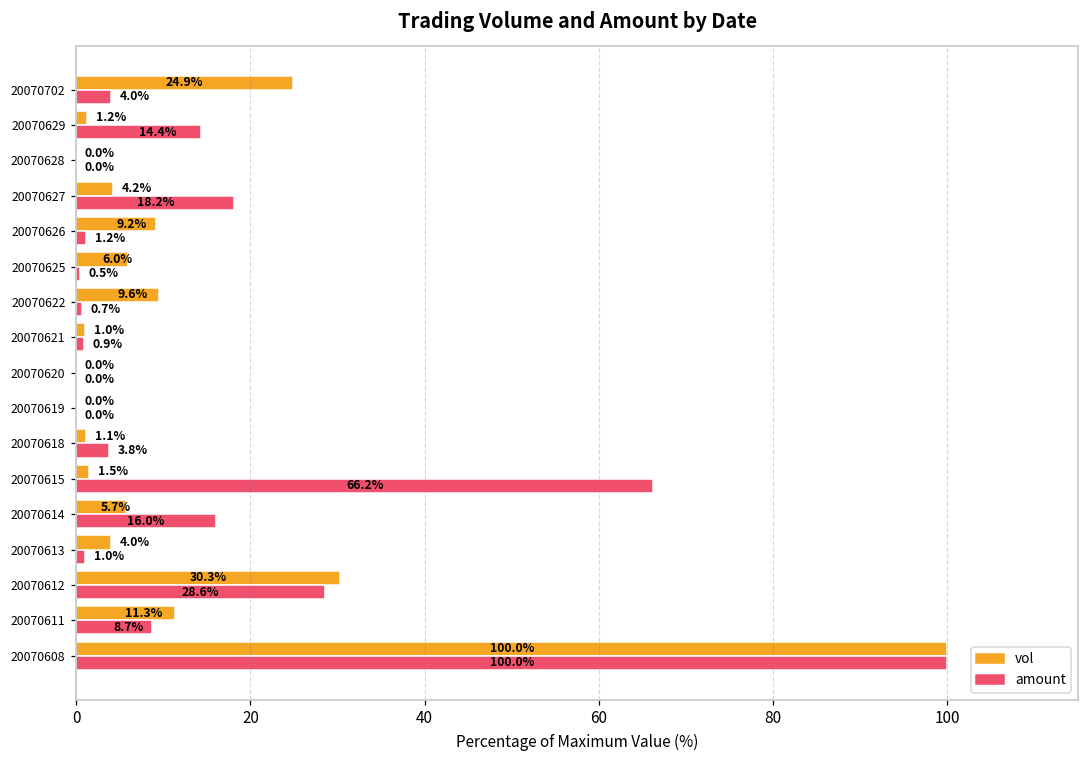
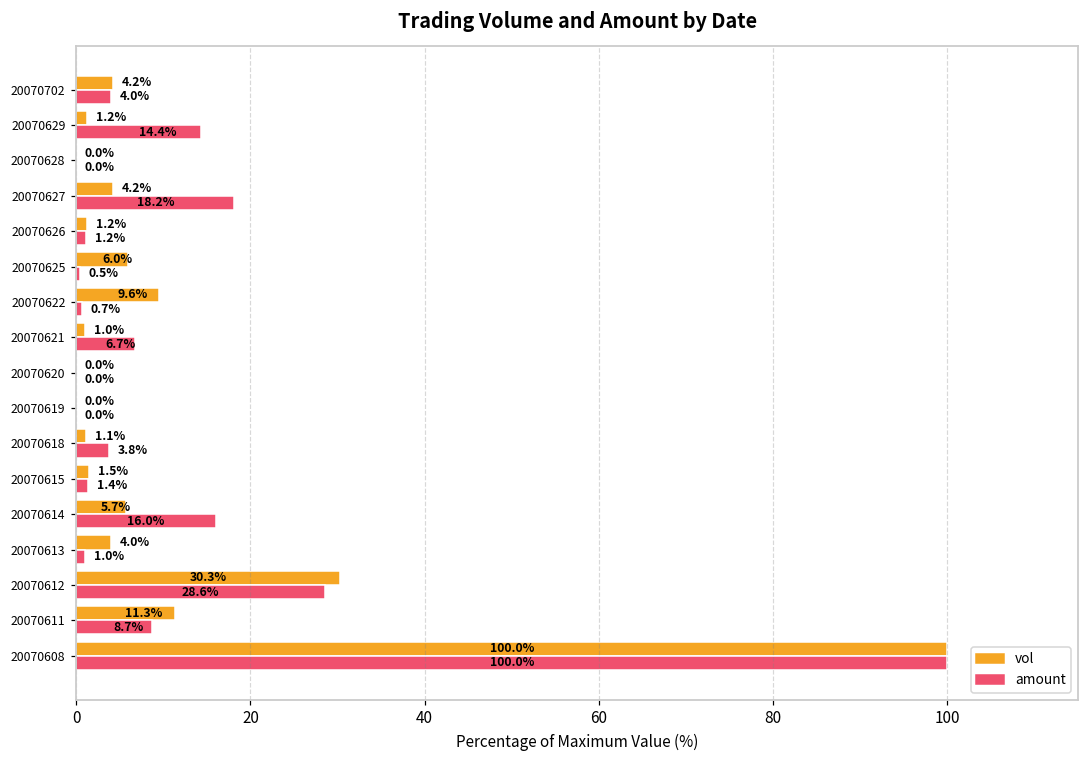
  {
    "vol": {
-     "20070702": "24.9%",
+     "20070702": "4.2%",
      "20070629": "1.2%",
      "20070628": "0.0%",
      "20070627": "4.2%",
-     "20070626": "9.2%",
+     "20070626": "1.2%",
      "20070625": "6.0%",
      "20070622": "9.6%",
      "20070621": "1.0%",
      "20070620": "0.0%",
      "20070619": "0.0%",
      "20070618": "1.1%",
      "20070615": "1.5%",
      "20070614": "5.7%",
      "20070613": "4.0%",
      "20070612": "30.3%",
      "20070611": "11.3%",
      "20070608": "100.0%"
    },
    "amount": {
      "20070702": "4.0%",
      "20070629": "14.4%",
      "20070628": "0.0%",
      "20070627": "18.2%",
      "20070626": "1.2%",
      "20070625": "0.5%",
      "20070622": "0.7%",
-     "20070621": "0.9%",
+     "20070621": "6.7%",
      "20070620": "0.0%",
      "20070619": "0.0%",
      "20070618": "3.8%",
-     "20070615": "66.2%",
+     "20070615": "1.4%",
      "20070614": "16.0%",
      "20070613": "1.0%",
      "20070612": "28.6%",
      "20070611": "8.7%",
      "20070608": "100.0%"
    }
  }
